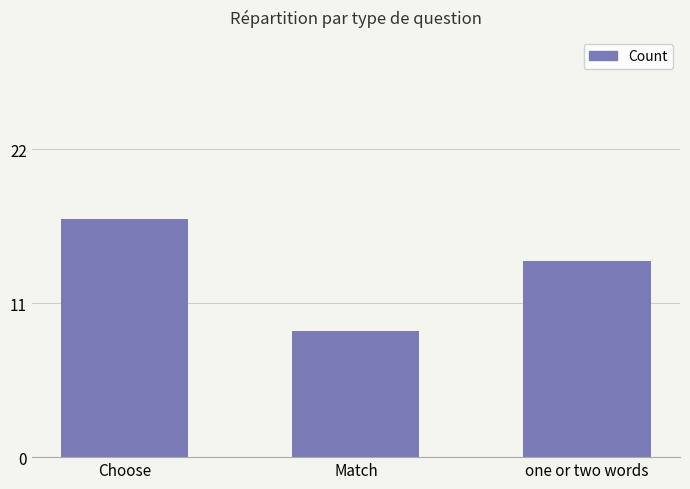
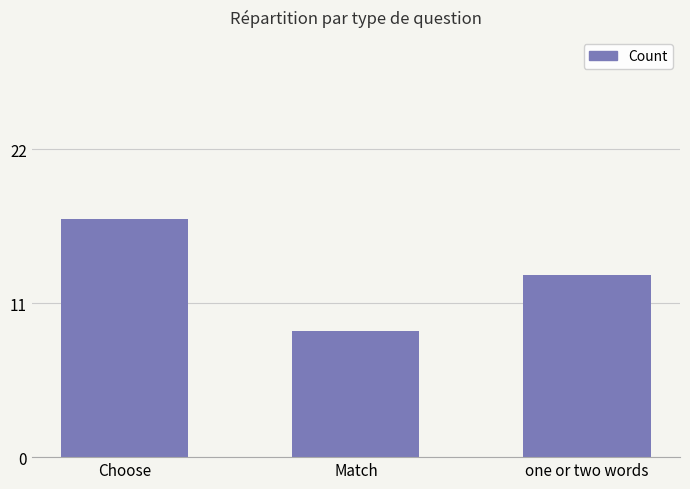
  {
    "Choose": 17,
    "Match": 9,
-   "one or two words": 14
+   "one or two words": 13
  }
